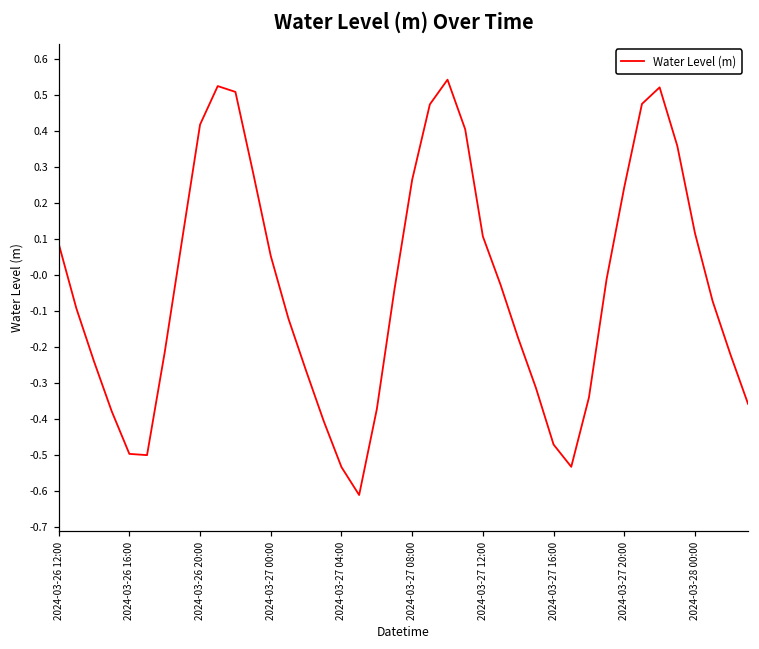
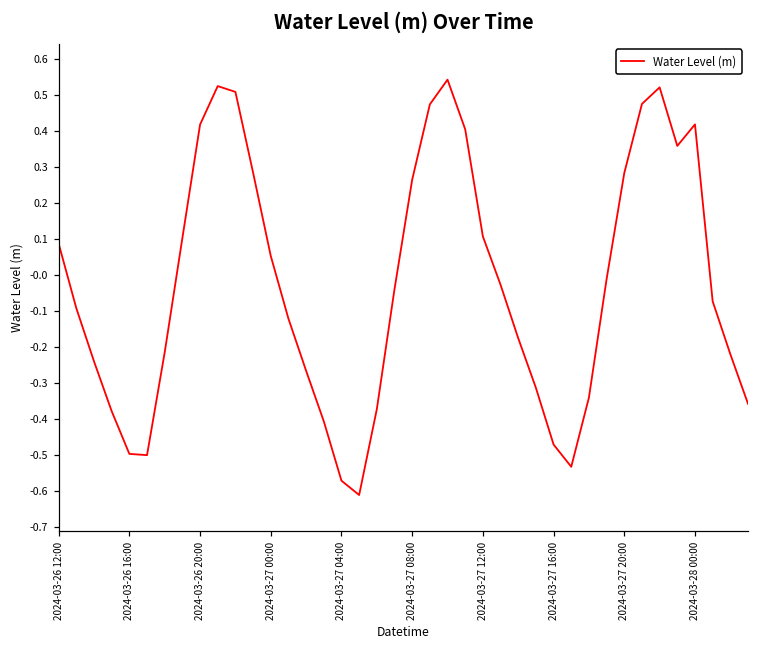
  {
    "2024-03-26 12:00": 0.09,
    "2024-03-26 16:00": -0.50,
    "2024-03-26 20:00": 0.42,
    "2024-03-27 00:00": 0.05,
-   "2024-03-27 04:00": -0.53,
+   "2024-03-27 04:00": -0.57,
    "2024-03-27 08:00": 0.27,
    "2024-03-27 12:00": 0.11,
    "2024-03-27 16:00": -0.47,
-   "2024-03-27 20:00": 0.24,
-   "2024-03-28 00:00": 0.12
+   "2024-03-27 20:00": 0.28,
+   "2024-03-28 00:00": 0.42
  }
